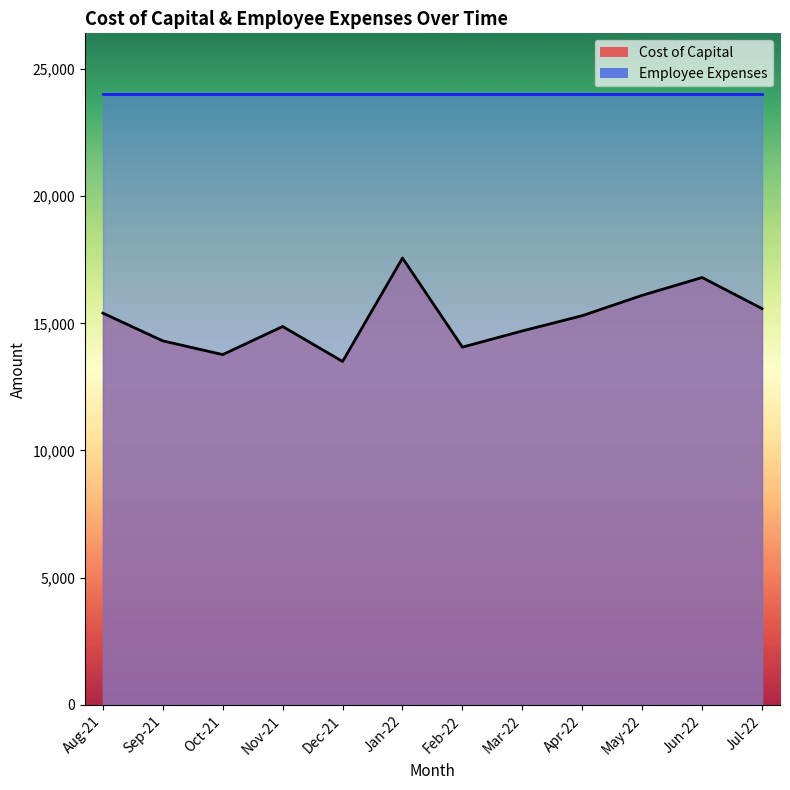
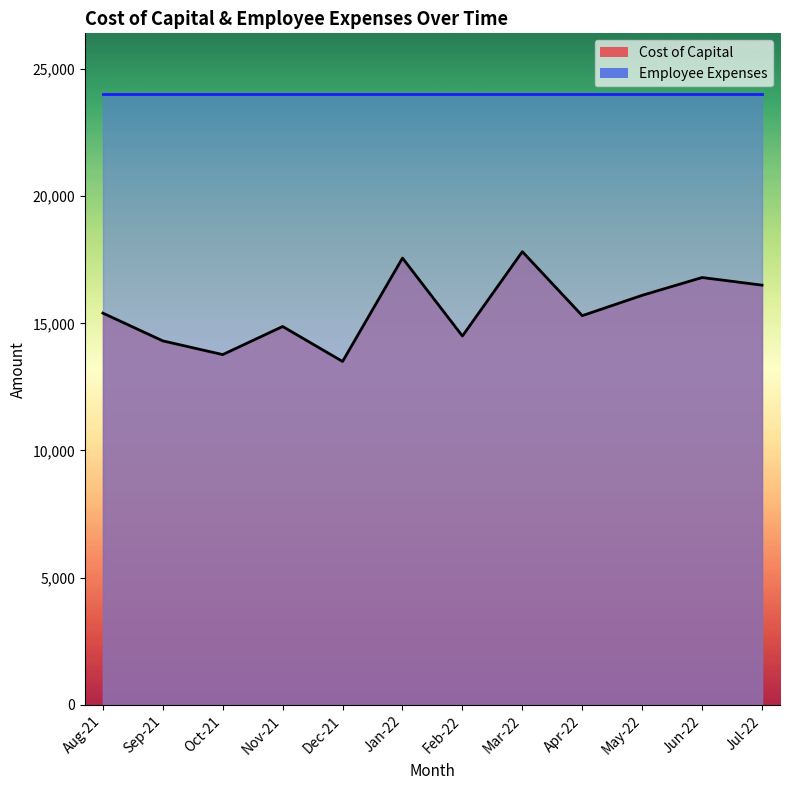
  {
    "Cost of Capital": {
      "Aug-21": "15,400",
      "Sep-21": "14,300",
      "Oct-21": "13,800",
      "Nov-21": "14,900",
      "Dec-21": "13,500",
      "Jan-22": "17,600",
-     "Feb-22": "14,100",
-     "Mar-22": "14,700",
+     "Feb-22": "14,500",
+     "Mar-22": "17,800",
      "Apr-22": "15,300",
      "May-22": "16,100",
      "Jun-22": "16,800",
-     "Jul-22": "15,600"
+     "Jul-22": "16,500"
    },
    "Employee Expenses": {
      "Aug-21": "24,000",
      "Sep-21": "24,000",
      "Oct-21": "24,000",
      "Nov-21": "24,000",
      "Dec-21": "24,000",
      "Jan-22": "24,000",
      "Feb-22": "24,000",
      "Mar-22": "24,000",
      "Apr-22": "24,000",
      "May-22": "24,000",
      "Jun-22": "24,000",
      "Jul-22": "24,000"
    }
  }
